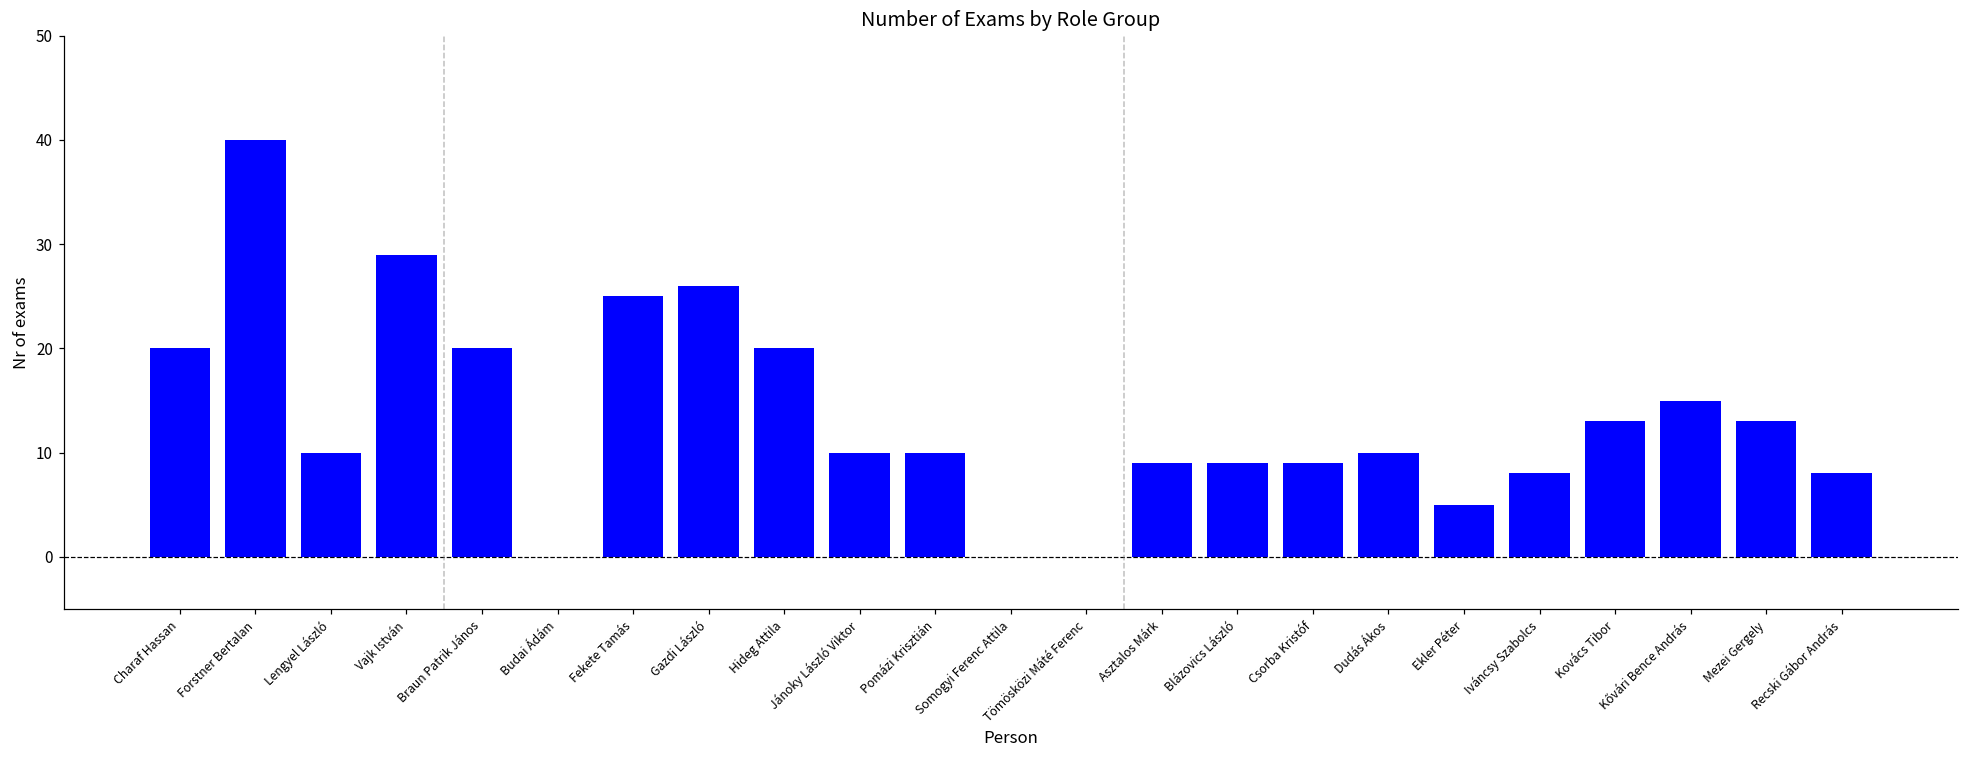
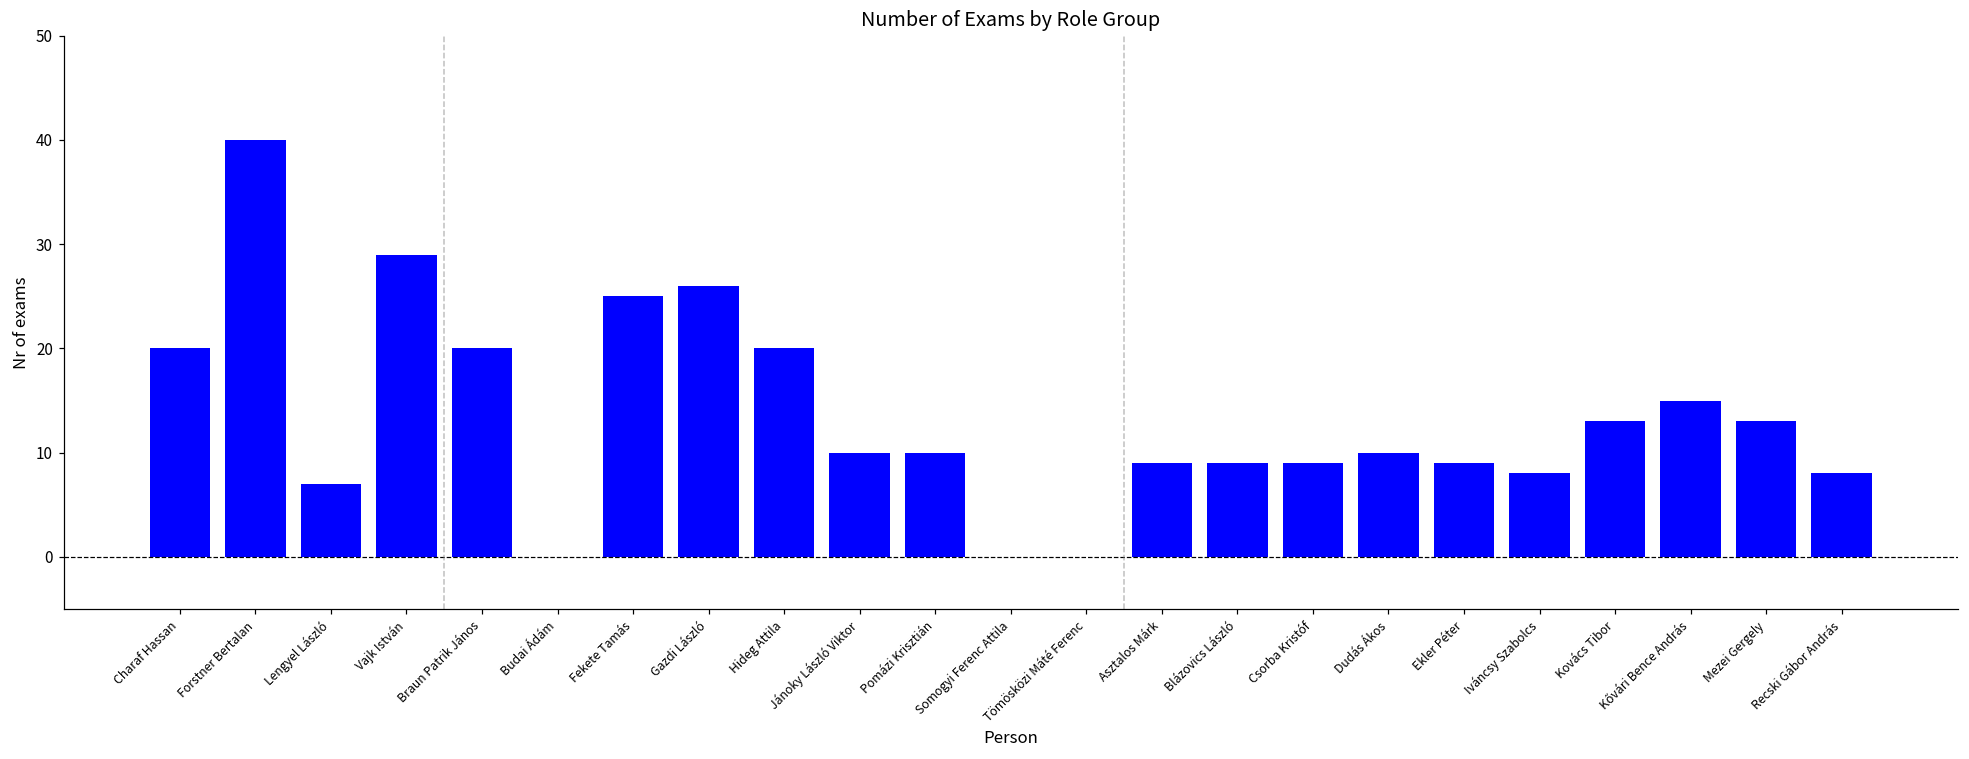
  {
    "Charaf Hassan": 20,
    "Forstner Bertalan": 40,
-   "Lengyel László": 10,
+   "Lengyel László": 7,
    "Vajk István": 29,
    "Braun Patrik János": 20,
    "Budai Ádám": 0,
    "Fekete Tamás": 25,
    "Gazdi László": 26,
    "Hideg Attila": 20,
    "Jánoky László Viktor": 10,
    "Pomázi Krisztián": 10,
    "Somogyi Ferenc Attila": 0,
    "Tömösközi Máté Ferenc": 0,
    "Asztalos Márk": 9,
    "Blázovics László": 9,
    "Csorba Kristóf": 9,
    "Dudás Ákos": 10,
-   "Ekler Péter": 5,
+   "Ekler Péter": 9,
    "Iváncsy Szabolcs": 8,
    "Kovács Tibor": 13,
    "Kővári Bence András": 15,
    "Mezei Gergely": 13,
    "Recski Gábor András": 8
  }
